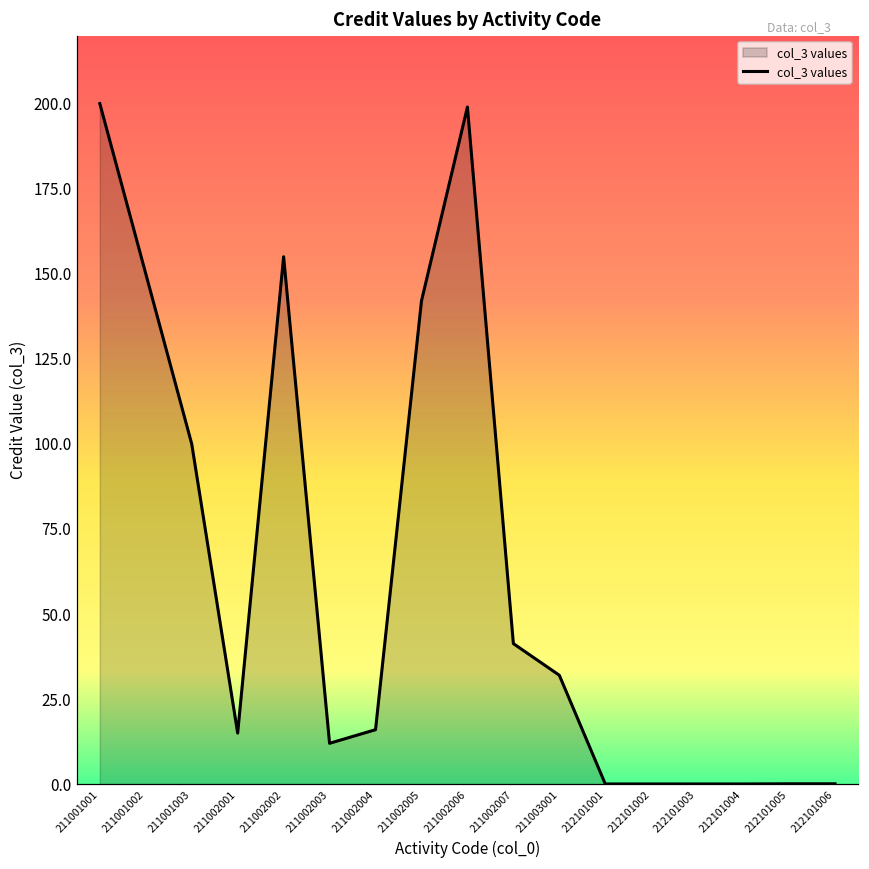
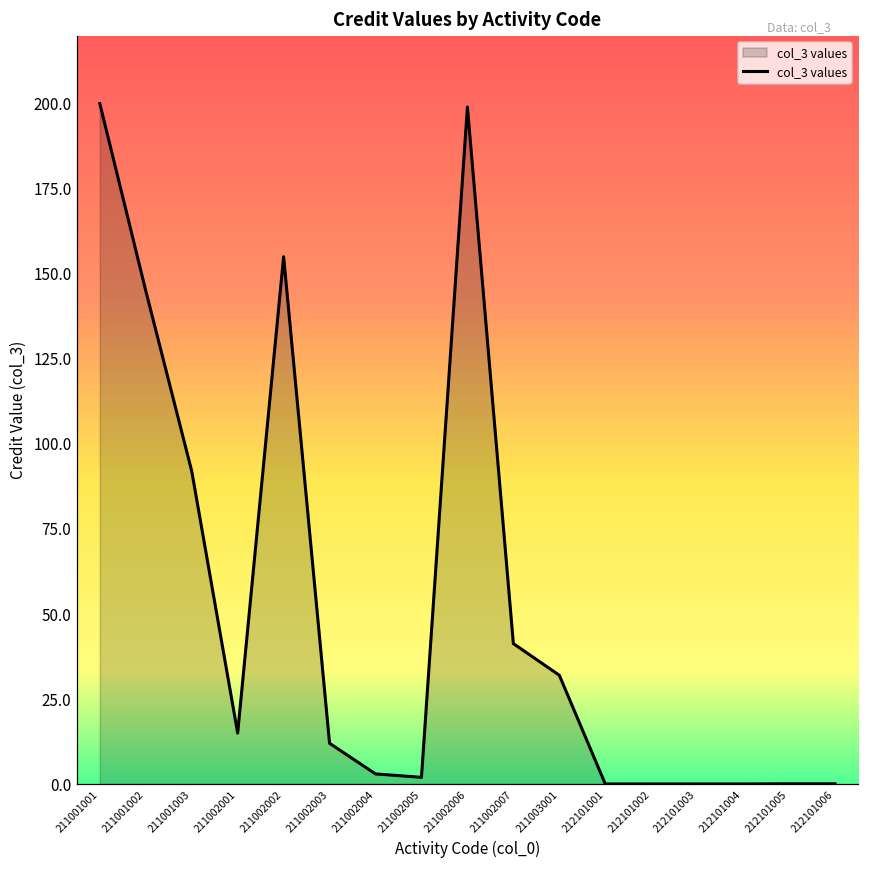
  {
    "211001001": 200,
-   "211001002": 150,
-   "211001003": 100,
+   "211001002": 145,
+   "211001003": 92,
    "211002001": 15,
    "211002002": 155,
    "211002003": 12,
-   "211002004": 16,
-   "211002005": 142,
+   "211002004": 3,
+   "211002005": 2,
    "211002006": 199,
    "211002007": 41,
    "211003001": 32,
    "212101001": 0,
    "212101002": 0,
    "212101003": 0,
    "212101004": 0,
    "212101005": 0,
    "212101006": 0
  }
